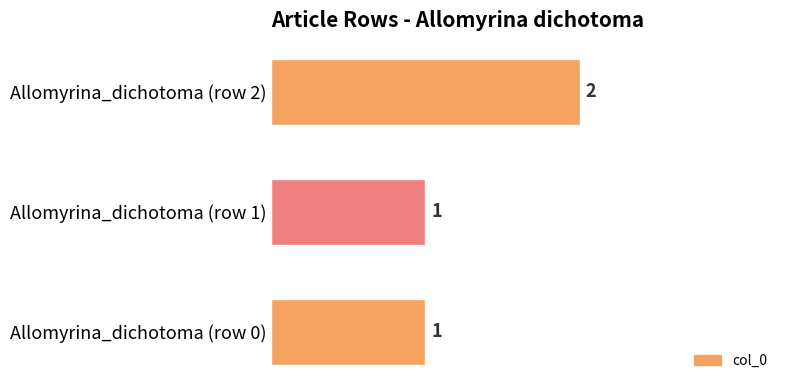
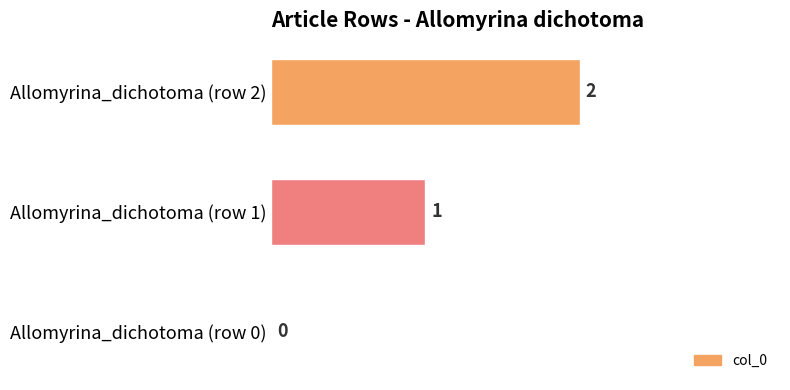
  {
    "Allomyrina_dichotoma (row 2)": 2,
    "Allomyrina_dichotoma (row 1)": 1,
-   "Allomyrina_dichotoma (row 0)": 1
+   "Allomyrina_dichotoma (row 0)": 0
  }
